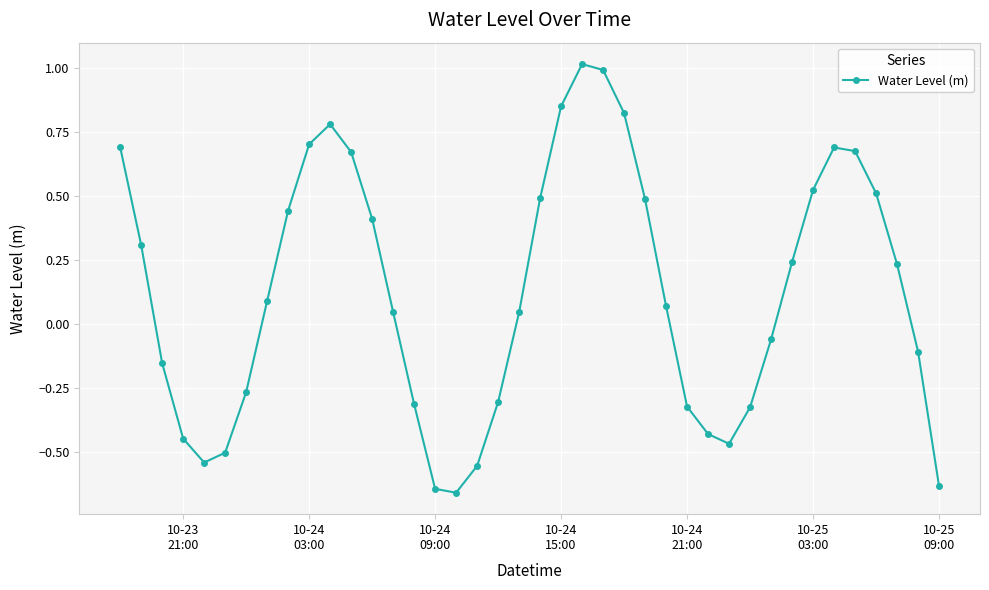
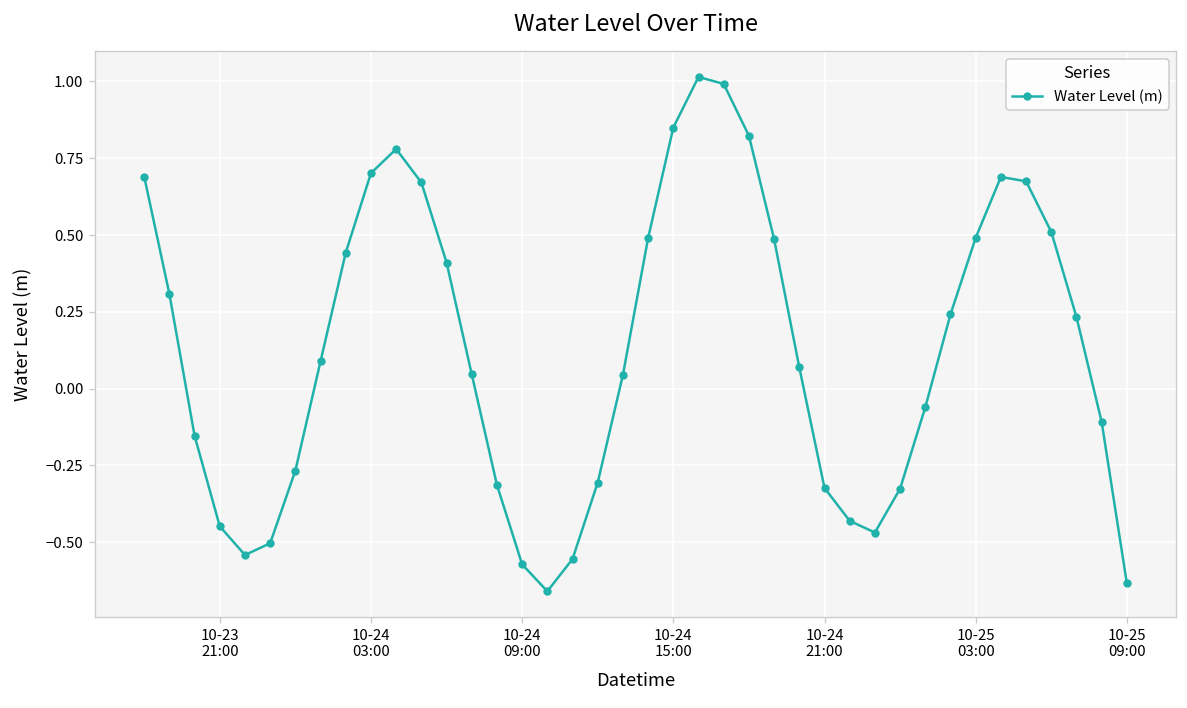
  {
    "10-23 21:00": -0.45,
    "10-24 03:00": 0.70,
-   "10-24 09:00": -0.64,
+   "10-24 09:00": -0.57,
    "10-24 15:00": 0.85,
    "10-24 21:00": -0.32,
-   "10-25 03:00": 0.52,
+   "10-25 03:00": 0.49,
    "10-25 09:00": -0.63
  }
